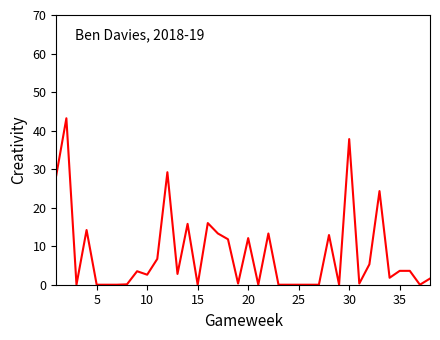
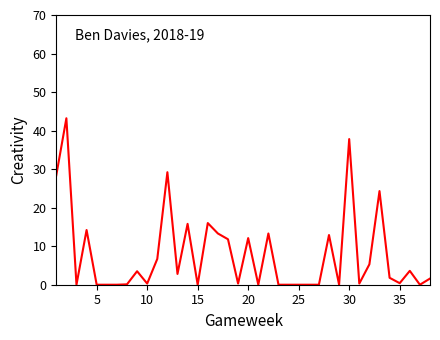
  {
    "5": 0,
-   "10": 3,
+   "10": 0,
    "15": 0,
    "20": 12,
    "25": 0,
    "30": 38,
-   "35": 4
+   "35": 0
  }
